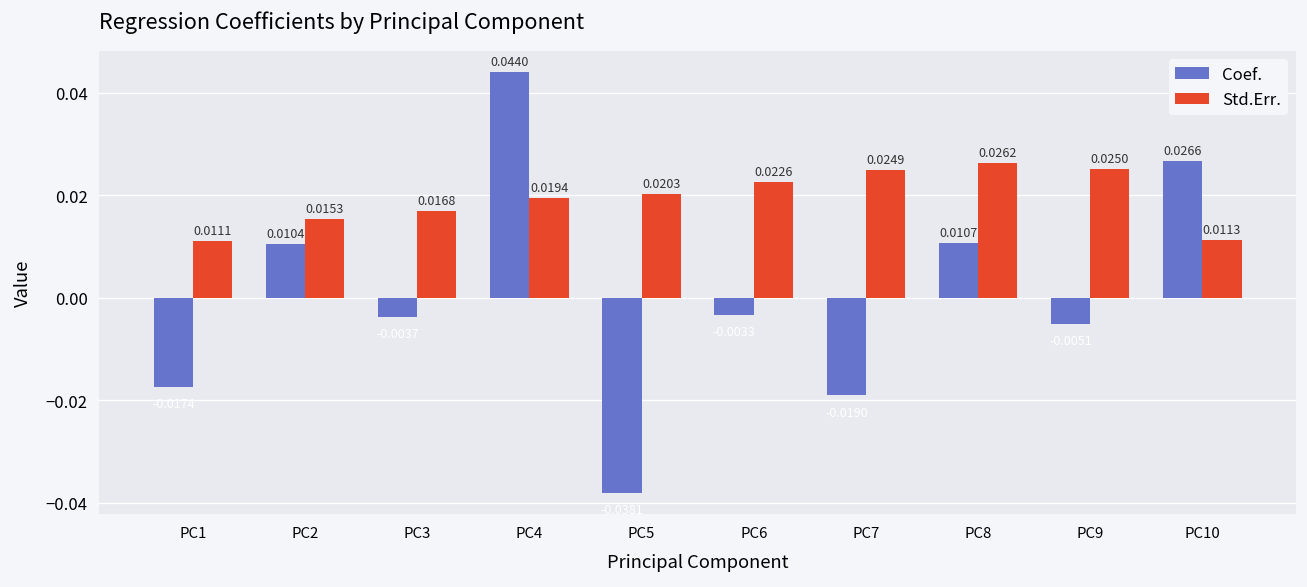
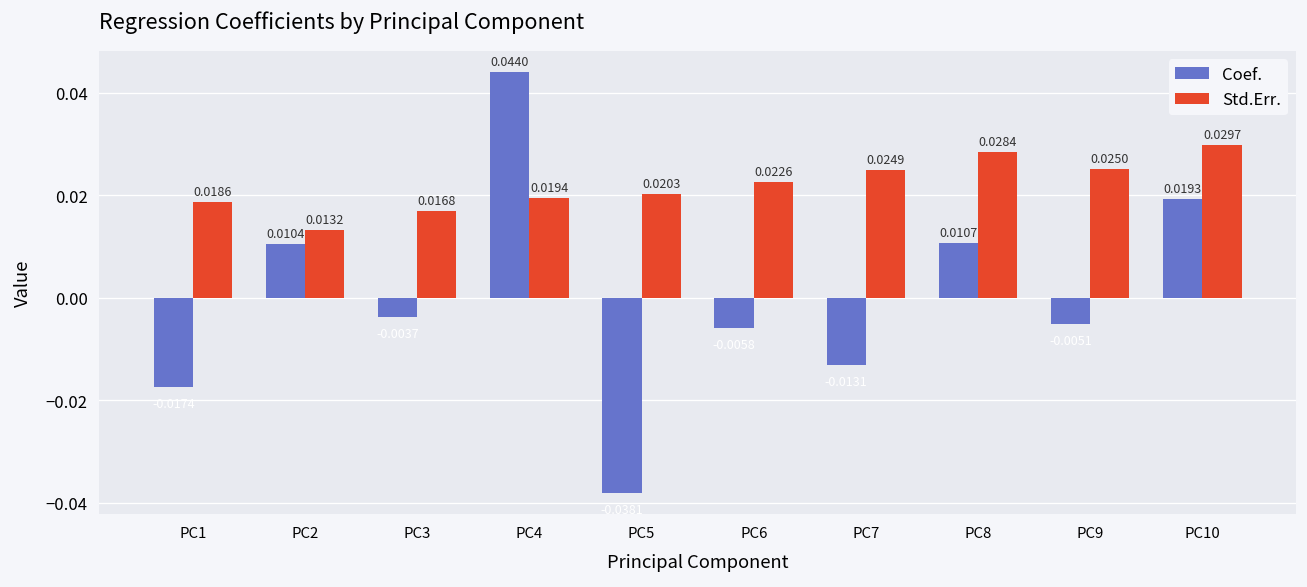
  {
    "Coef.": {
      "PC2": 0.0104,
      "PC4": 0.0440,
-     "PC6": -0.003,
-     "PC7": -0.019,
+     "PC6": -0.006,
+     "PC7": -0.013,
      "PC8": 0.0107,
-     "PC10": 0.0266
+     "PC10": 0.0193
    },
    "Std.Err.": {
-     "PC1": 0.0111,
-     "PC2": 0.0153,
+     "PC1": 0.0186,
+     "PC2": 0.0132,
      "PC3": 0.0168,
      "PC4": 0.0194,
      "PC5": 0.0203,
      "PC6": 0.0226,
      "PC7": 0.0249,
-     "PC8": 0.0262,
+     "PC8": 0.0284,
      "PC9": 0.0250,
-     "PC10": 0.0113
+     "PC10": 0.0297
    }
  }
